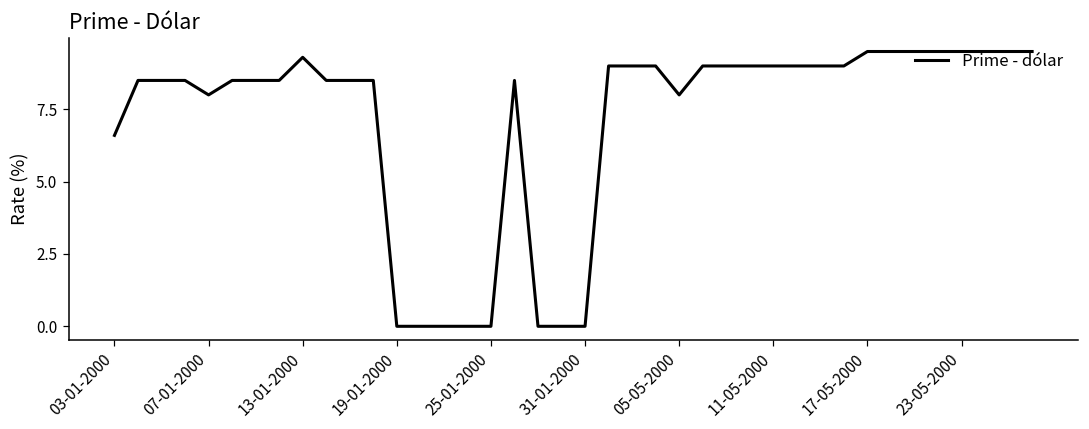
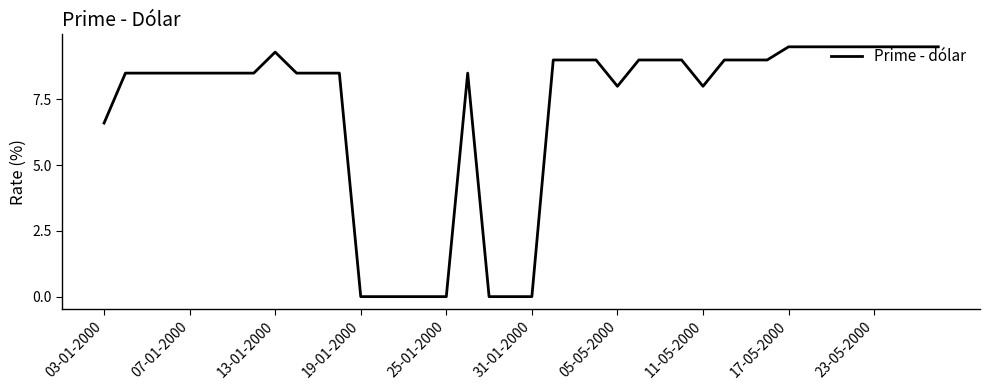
  {
    "03-01-2000": 6.6,
-   "07-01-2000": 8.0,
+   "07-01-2000": 8.5,
    "13-01-2000": 9.3,
    "19-01-2000": 0.0,
    "25-01-2000": 0.0,
    "31-01-2000": 0.0,
    "05-05-2000": 8.0,
-   "11-05-2000": 9,
+   "11-05-2000": 8,
    "17-05-2000": 9.5,
    "23-05-2000": 9.5
  }
